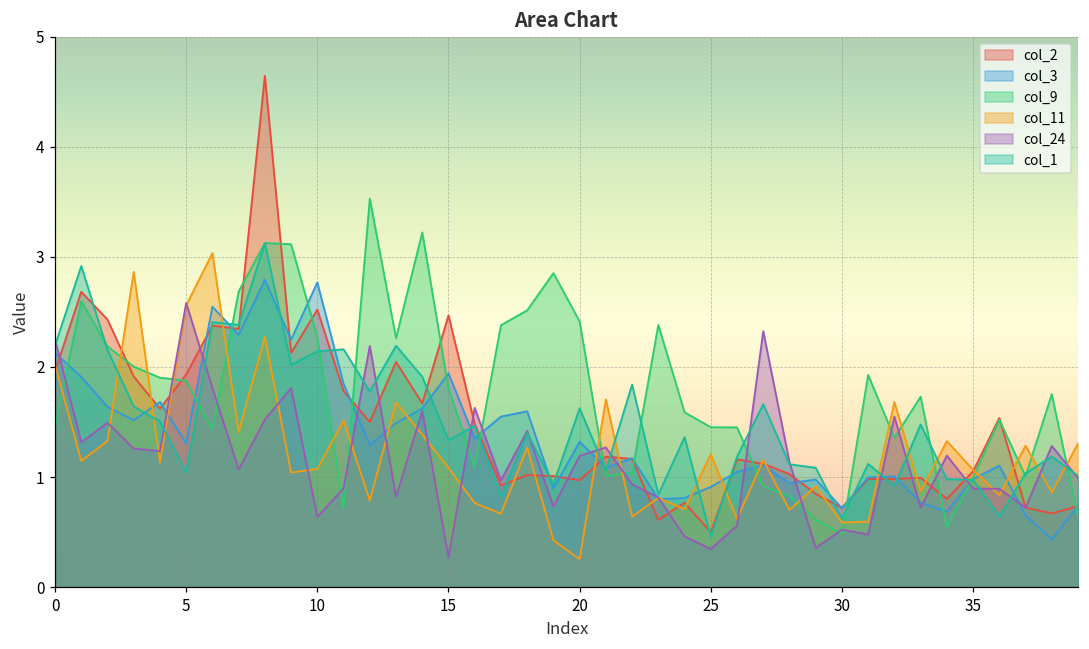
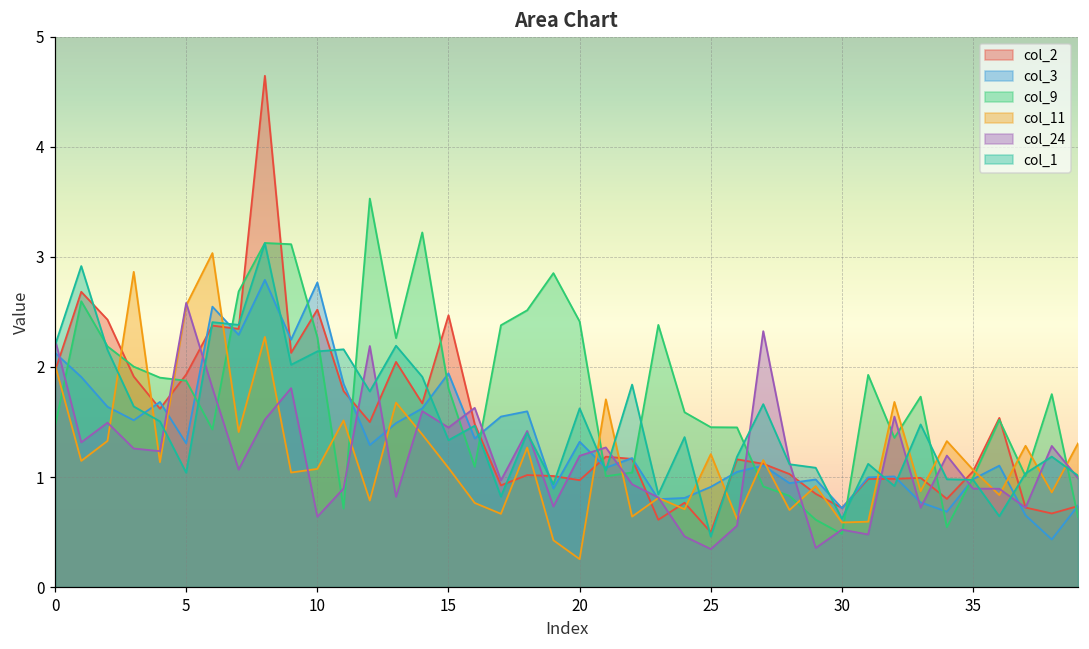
  {
    "col_24": {
      "0": 2.25,
      "10": 0.64,
-     "15": 0.27,
+     "15": 1.45,
      "20": 1.19,
      "25": 0.35,
      "30": 0.52,
      "35": 0.89
    }
  }
